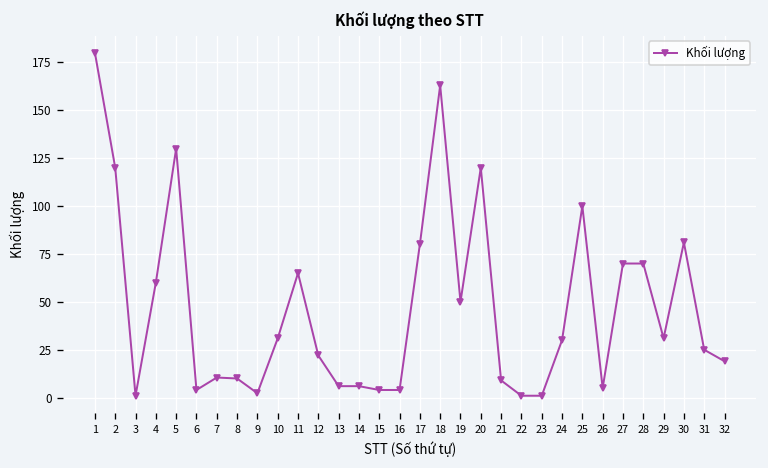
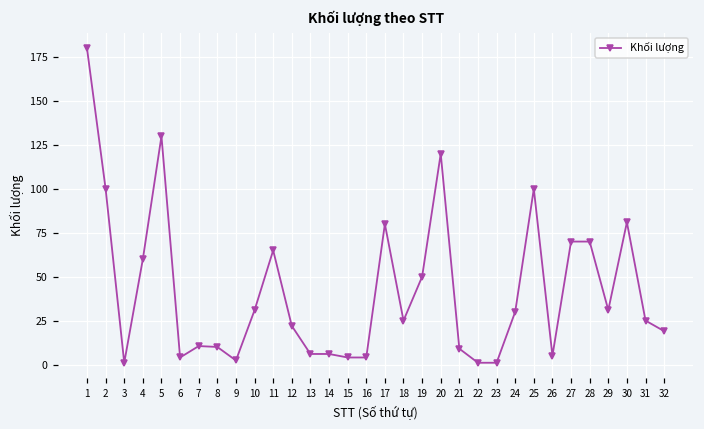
  {
    "1": 180,
-   "2": 120,
+   "2": 100,
    "3": 1,
    "4": 60,
    "5": 130,
    "6": 4,
    "7": 11,
    "8": 10,
    "9": 2,
    "10": 31,
    "11": 65,
    "12": 22,
    "13": 6,
    "14": 6,
    "15": 4,
    "16": 4,
    "17": 80,
-   "18": 163,
+   "18": 25,
    "19": 50,
    "20": 120,
    "21": 9,
    "22": 1,
    "23": 1,
    "24": 30,
    "25": 100,
    "26": 5,
    "27": 70,
    "28": 70,
    "29": 31,
    "30": 81,
    "31": 25,
    "32": 19
  }
